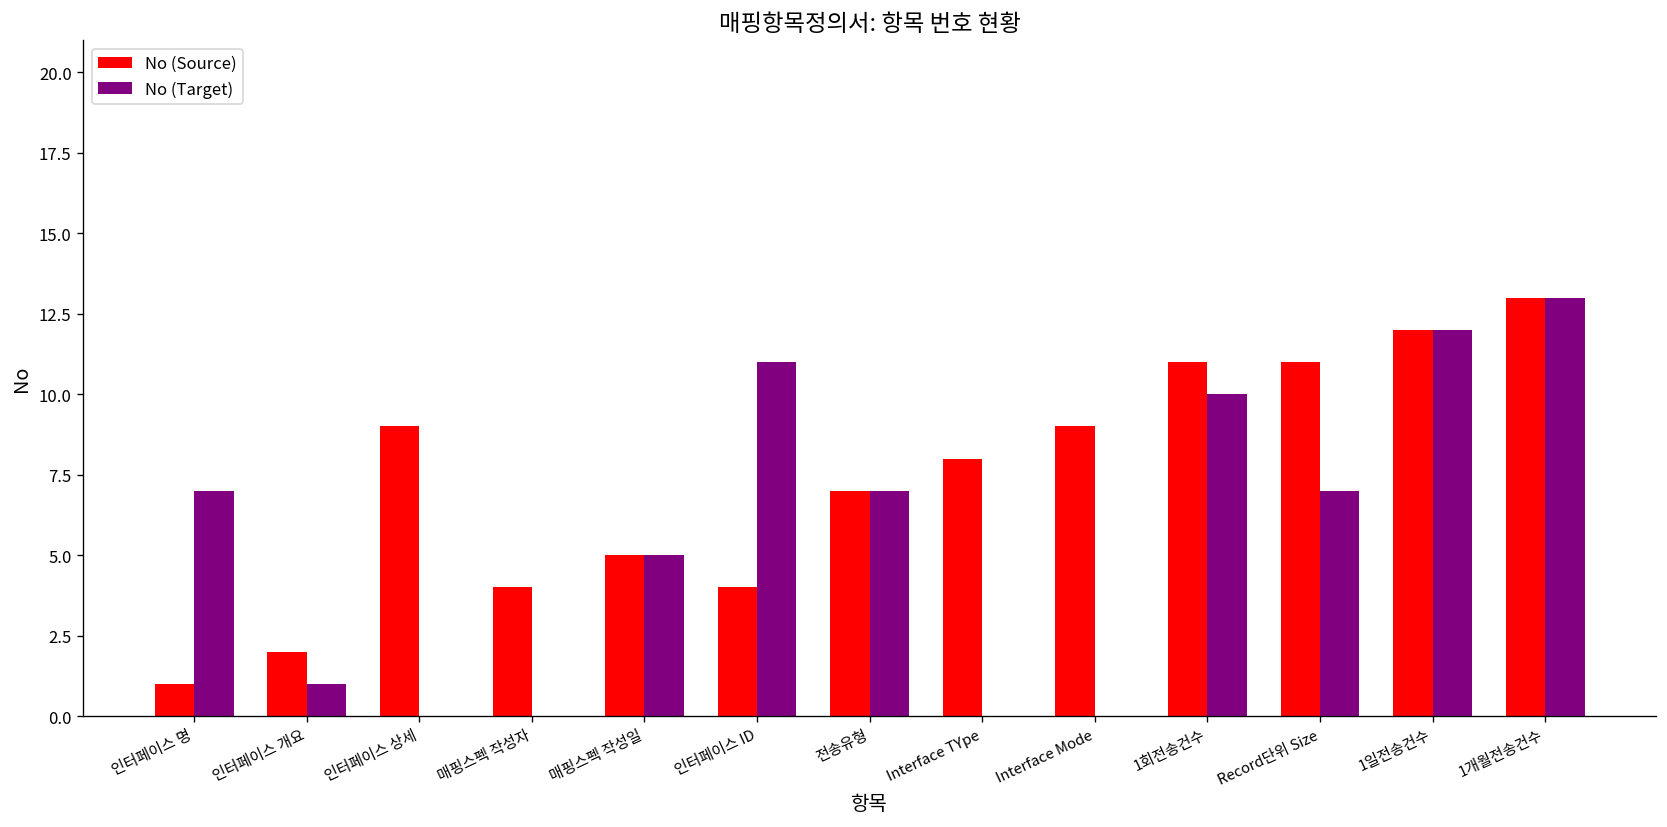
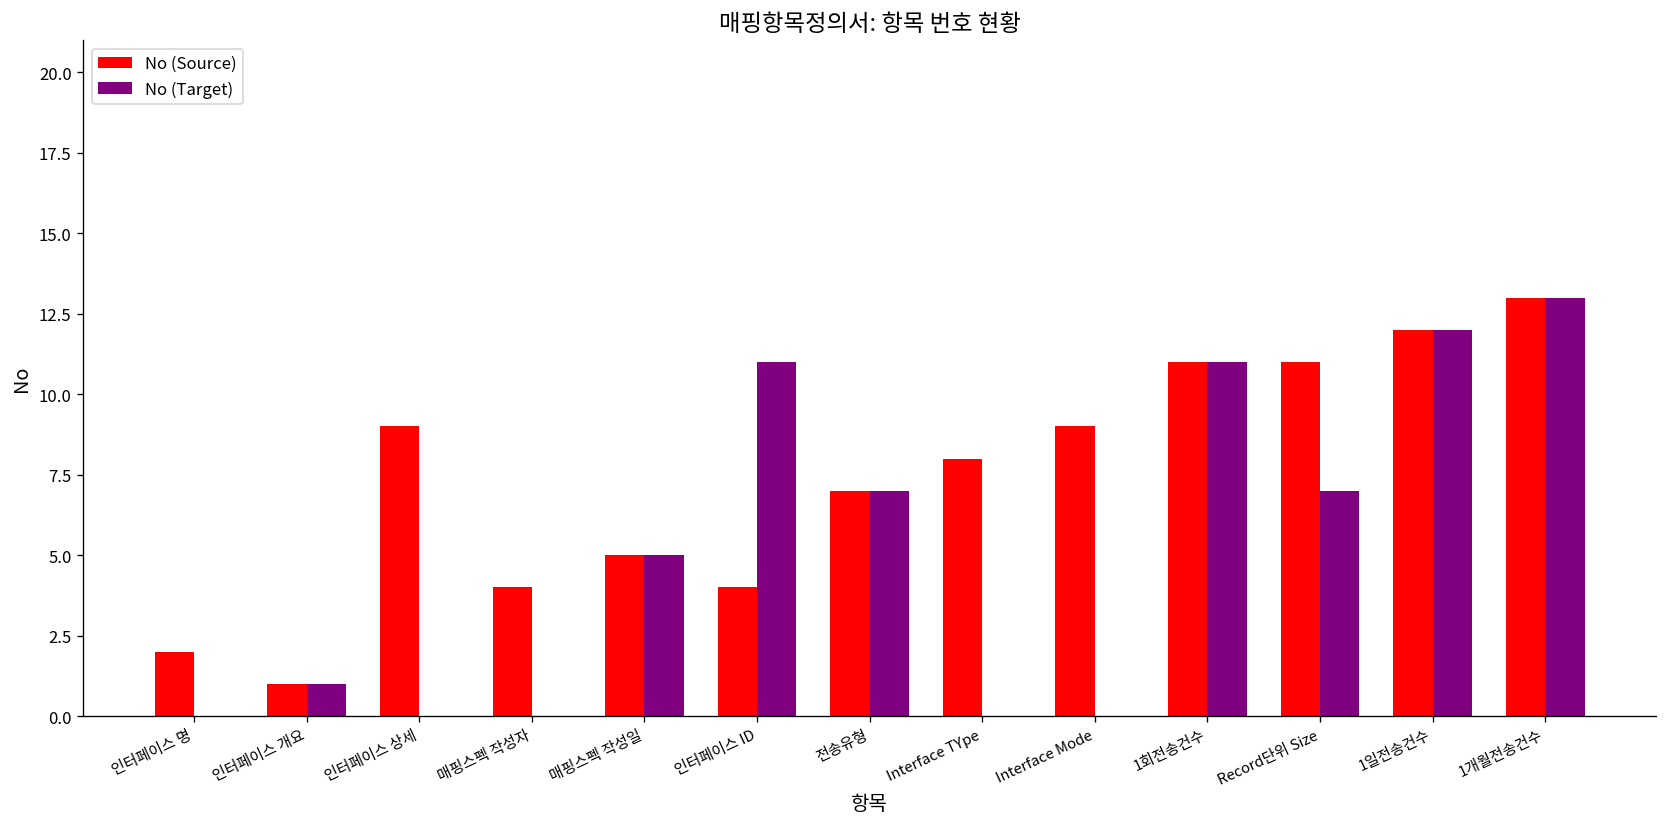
  {
    "No (Source)": {
-     "인터페이스 명": 1,
-     "인터페이스 개요": 2,
+     "인터페이스 명": 2,
+     "인터페이스 개요": 1,
      "인터페이스 상세": 9,
      "매핑스펙 작성자": 4,
      "매핑스펙 작성일": 5,
      "인터페이스 ID": 4,
      "전송유형": 7,
      "Interface TYpe": 8,
      "Interface Mode": 9,
      "1회전송건수": 11,
      "Record단위 Size": 11,
      "1일전송건수": 12,
      "1개월전송건수": 13
    },
    "No (Target)": {
-     "인터페이스 명": 7,
+     "인터페이스 명": 0,
      "인터페이스 개요": 1,
      "인터페이스 상세": 0,
      "매핑스펙 작성자": 0,
      "매핑스펙 작성일": 5,
      "인터페이스 ID": 11,
      "전송유형": 7,
      "Interface TYpe": 0,
      "Interface Mode": 0,
-     "1회전송건수": 10,
+     "1회전송건수": 11,
      "Record단위 Size": 7,
      "1일전송건수": 12,
      "1개월전송건수": 13
    }
  }
